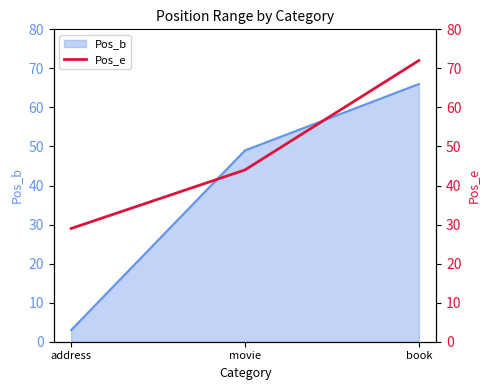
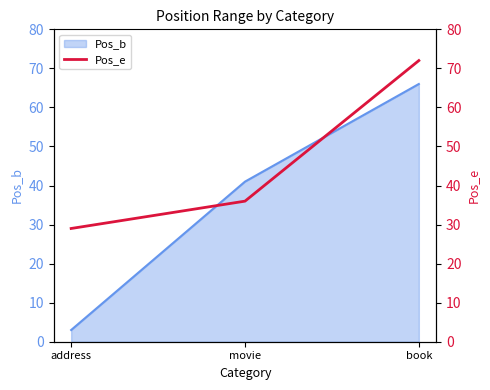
  {
    "Pos_b": {
      "address": 3,
-     "movie": 49,
+     "movie": 41,
      "book": 66
    },
    "Pos_e": {
      "address": 29,
-     "movie": 44,
+     "movie": 36,
      "book": 72
    }
  }
